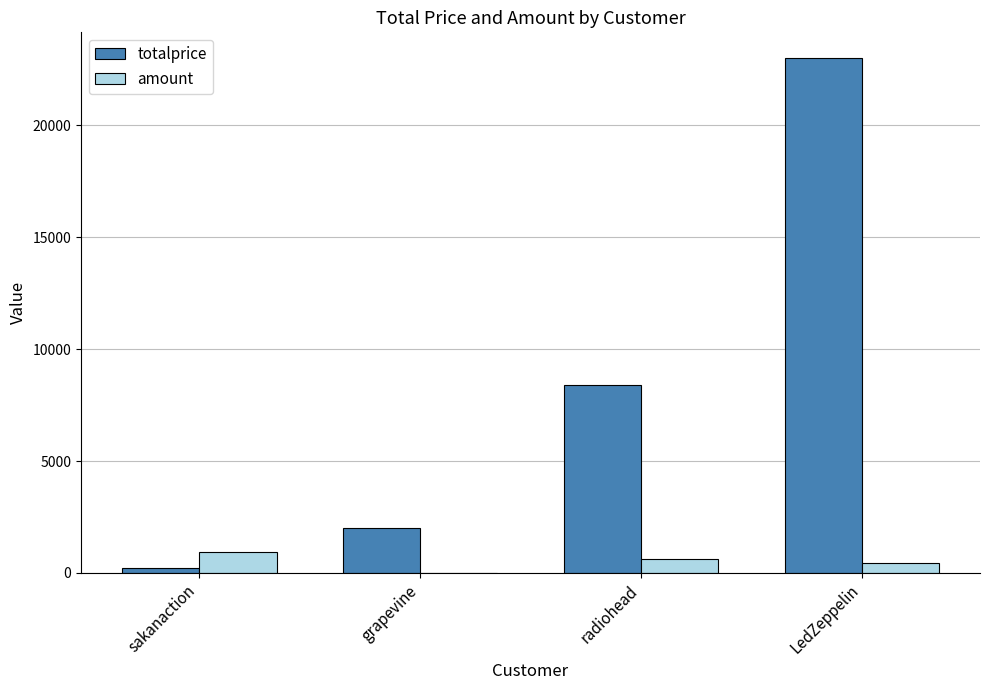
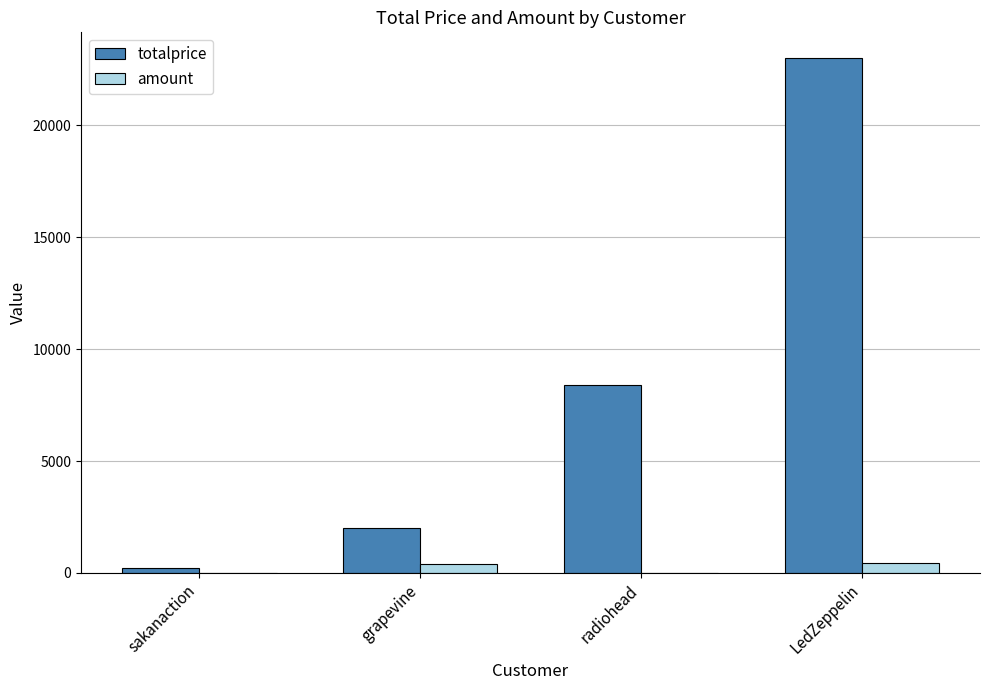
  {
    "totalprice": {
      "sakanaction": 200,
      "grapevine": 2000,
      "radiohead": 8400,
      "LedZeppelin": 23000
    },
    "amount": {
-     "sakanaction": 900,
-     "grapevine": 0,
-     "radiohead": 600,
+     "sakanaction": 0,
+     "grapevine": 400,
+     "radiohead": 0,
      "LedZeppelin": 500
    }
  }
